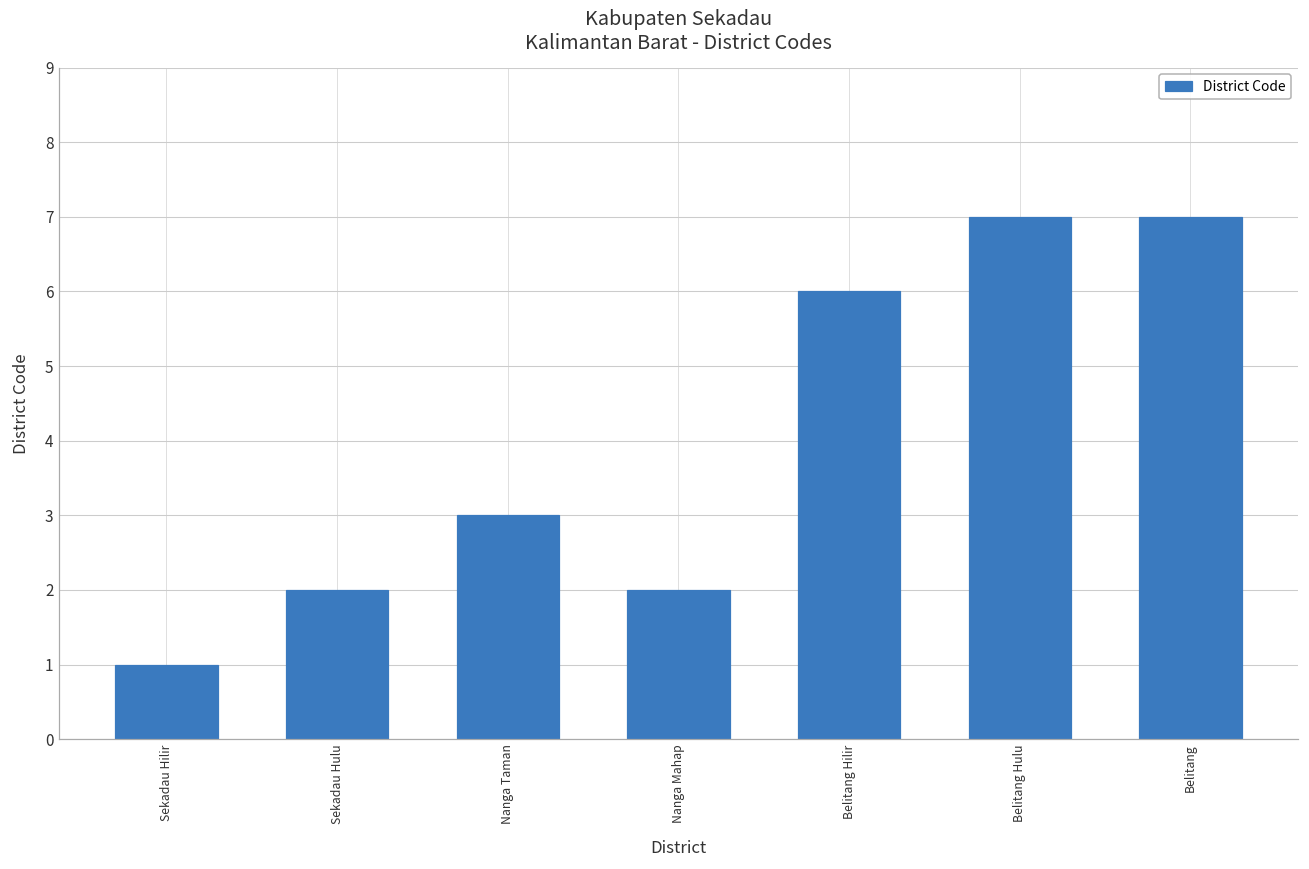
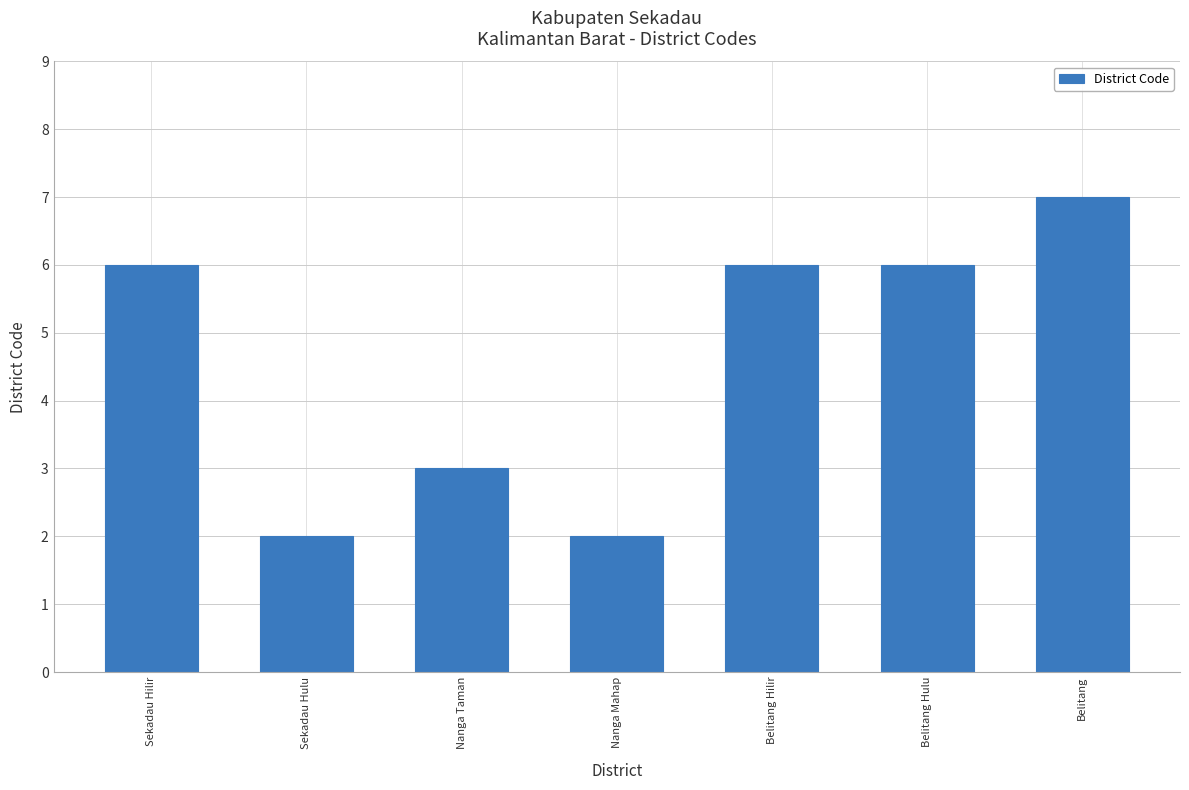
  {
-   "Sekadau Hilir": 1,
+   "Sekadau Hilir": 6,
    "Sekadau Hulu": 2,
    "Nanga Taman": 3,
    "Nanga Mahap": 2,
    "Belitang Hilir": 6,
-   "Belitang Hulu": 7,
+   "Belitang Hulu": 6,
    "Belitang": 7
  }
